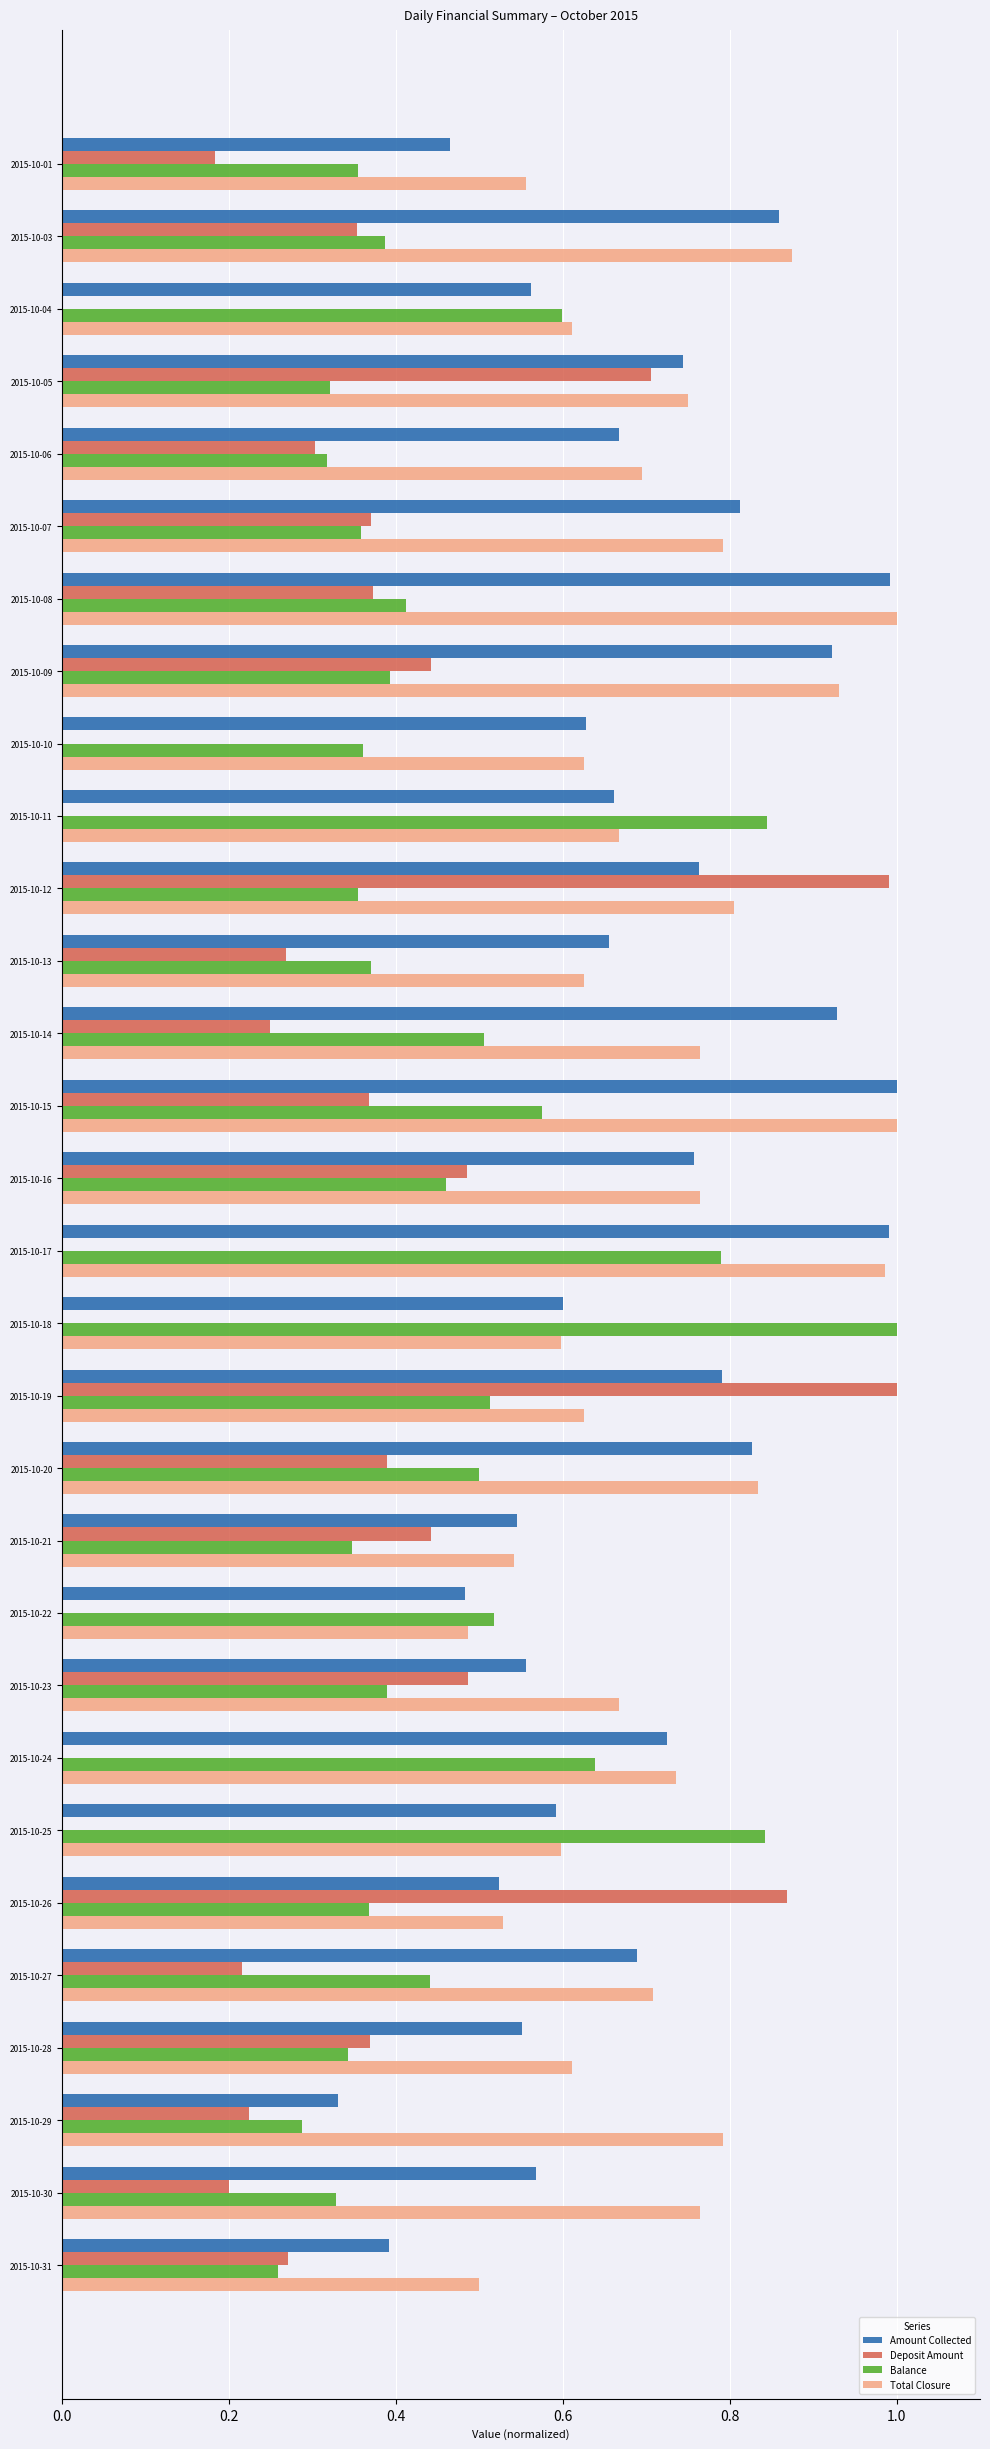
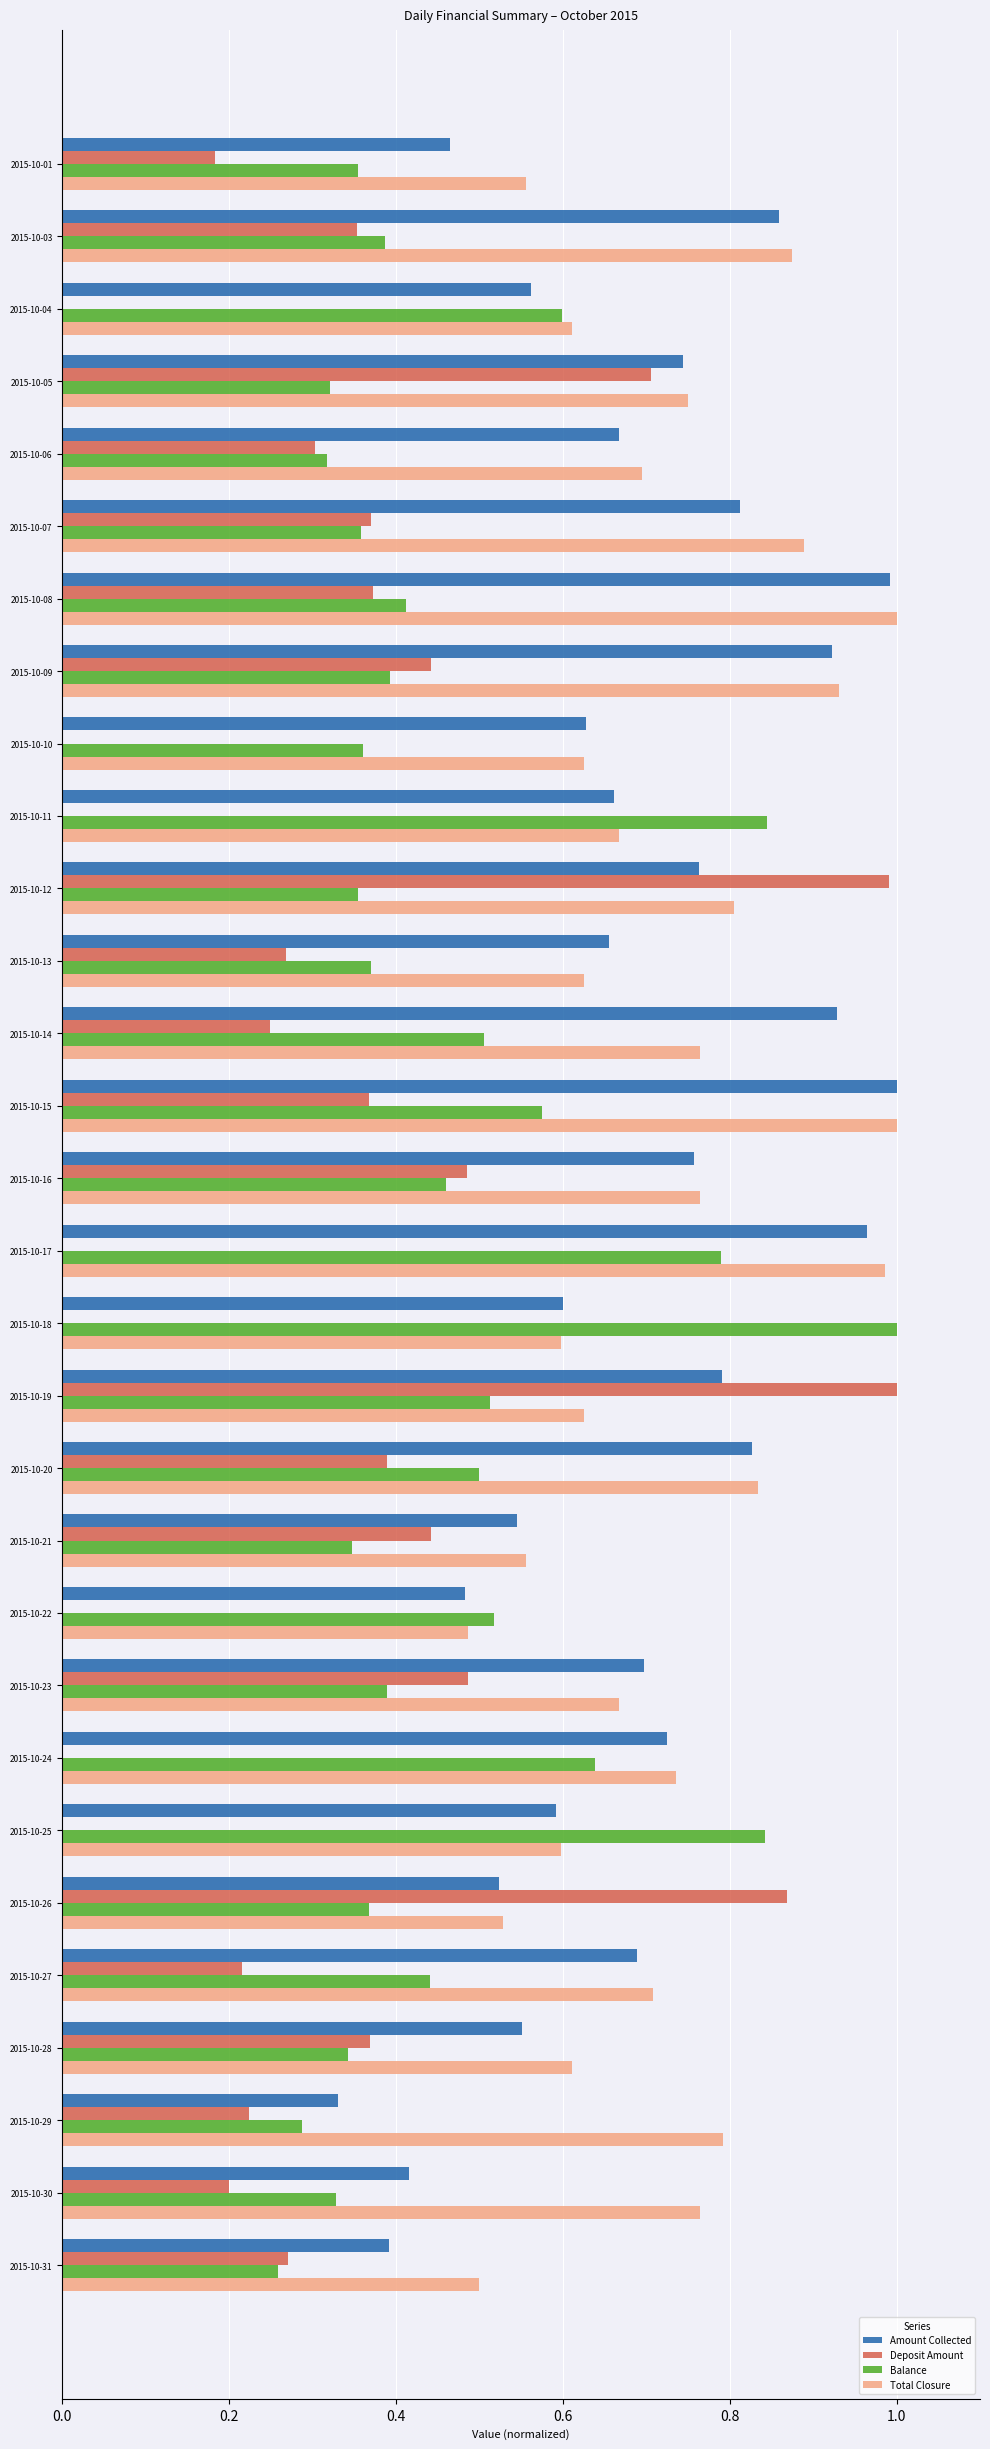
  {
    "Amount Collected": {
      "2015-10-01": 0.46,
      "2015-10-03": 0.86,
      "2015-10-04": 0.56,
      "2015-10-05": 0.74,
      "2015-10-06": 0.67,
      "2015-10-07": 0.81,
      "2015-10-08": 0.99,
      "2015-10-09": 0.92,
      "2015-10-10": 0.63,
      "2015-10-11": 0.66,
      "2015-10-12": 0.76,
      "2015-10-13": 0.66,
      "2015-10-14": 0.93,
      "2015-10-15": 1.00,
      "2015-10-16": 0.76,
-     "2015-10-17": 0.99,
+     "2015-10-17": 0.96,
      "2015-10-18": 0.60,
      "2015-10-19": 0.79,
      "2015-10-20": 0.83,
      "2015-10-21": 0.55,
      "2015-10-22": 0.48,
-     "2015-10-23": 0.56,
+     "2015-10-23": 0.70,
      "2015-10-24": 0.72,
      "2015-10-25": 0.59,
      "2015-10-26": 0.52,
      "2015-10-27": 0.69,
      "2015-10-28": 0.55,
      "2015-10-29": 0.33,
-     "2015-10-30": 0.57,
+     "2015-10-30": 0.42,
      "2015-10-31": 0.39
    },
    "Deposit Amount": {
      "2015-10-01": 0.18,
      "2015-10-03": 0.35,
      "2015-10-04": 0.00,
      "2015-10-05": 0.71,
      "2015-10-06": 0.30,
      "2015-10-07": 0.37,
      "2015-10-08": 0.37,
      "2015-10-09": 0.44,
      "2015-10-10": 0.00,
      "2015-10-11": 0.00,
      "2015-10-12": 0.99,
      "2015-10-13": 0.27,
      "2015-10-14": 0.25,
      "2015-10-15": 0.37,
      "2015-10-16": 0.49,
      "2015-10-17": 0.00,
      "2015-10-18": 0.00,
      "2015-10-19": 1.00,
      "2015-10-20": 0.39,
      "2015-10-21": 0.44,
      "2015-10-22": 0.00,
      "2015-10-23": 0.49,
      "2015-10-24": 0.00,
      "2015-10-25": 0.00,
      "2015-10-26": 0.87,
      "2015-10-27": 0.21,
      "2015-10-28": 0.37,
      "2015-10-29": 0.22,
      "2015-10-30": 0.20,
      "2015-10-31": 0.27
    },
    "Balance": {
      "2015-10-01": 0.35,
      "2015-10-03": 0.39,
      "2015-10-04": 0.60,
      "2015-10-05": 0.32,
      "2015-10-06": 0.32,
      "2015-10-07": 0.36,
      "2015-10-08": 0.41,
      "2015-10-09": 0.39,
      "2015-10-10": 0.36,
      "2015-10-11": 0.85,
      "2015-10-12": 0.35,
      "2015-10-13": 0.37,
      "2015-10-14": 0.51,
      "2015-10-15": 0.58,
      "2015-10-16": 0.46,
      "2015-10-17": 0.79,
      "2015-10-18": 1.00,
      "2015-10-19": 0.51,
      "2015-10-20": 0.50,
      "2015-10-21": 0.35,
      "2015-10-22": 0.52,
      "2015-10-23": 0.39,
      "2015-10-24": 0.64,
      "2015-10-25": 0.84,
      "2015-10-26": 0.37,
      "2015-10-27": 0.44,
      "2015-10-28": 0.34,
      "2015-10-29": 0.29,
      "2015-10-30": 0.33,
      "2015-10-31": 0.26
    },
    "Total Closure": {
      "2015-10-01": 0.56,
      "2015-10-03": 0.88,
      "2015-10-04": 0.61,
      "2015-10-05": 0.75,
      "2015-10-06": 0.69,
-     "2015-10-07": 0.79,
+     "2015-10-07": 0.89,
      "2015-10-08": 1.00,
      "2015-10-09": 0.93,
      "2015-10-10": 0.63,
      "2015-10-11": 0.67,
      "2015-10-12": 0.81,
      "2015-10-13": 0.63,
      "2015-10-14": 0.76,
      "2015-10-15": 1.00,
      "2015-10-16": 0.76,
      "2015-10-17": 0.99,
      "2015-10-18": 0.60,
      "2015-10-19": 0.63,
      "2015-10-20": 0.83,
-     "2015-10-21": 0.54,
+     "2015-10-21": 0.56,
      "2015-10-22": 0.49,
      "2015-10-23": 0.67,
      "2015-10-24": 0.74,
      "2015-10-25": 0.60,
      "2015-10-26": 0.53,
      "2015-10-27": 0.71,
      "2015-10-28": 0.61,
      "2015-10-29": 0.79,
      "2015-10-30": 0.76,
      "2015-10-31": 0.50
    }
  }
